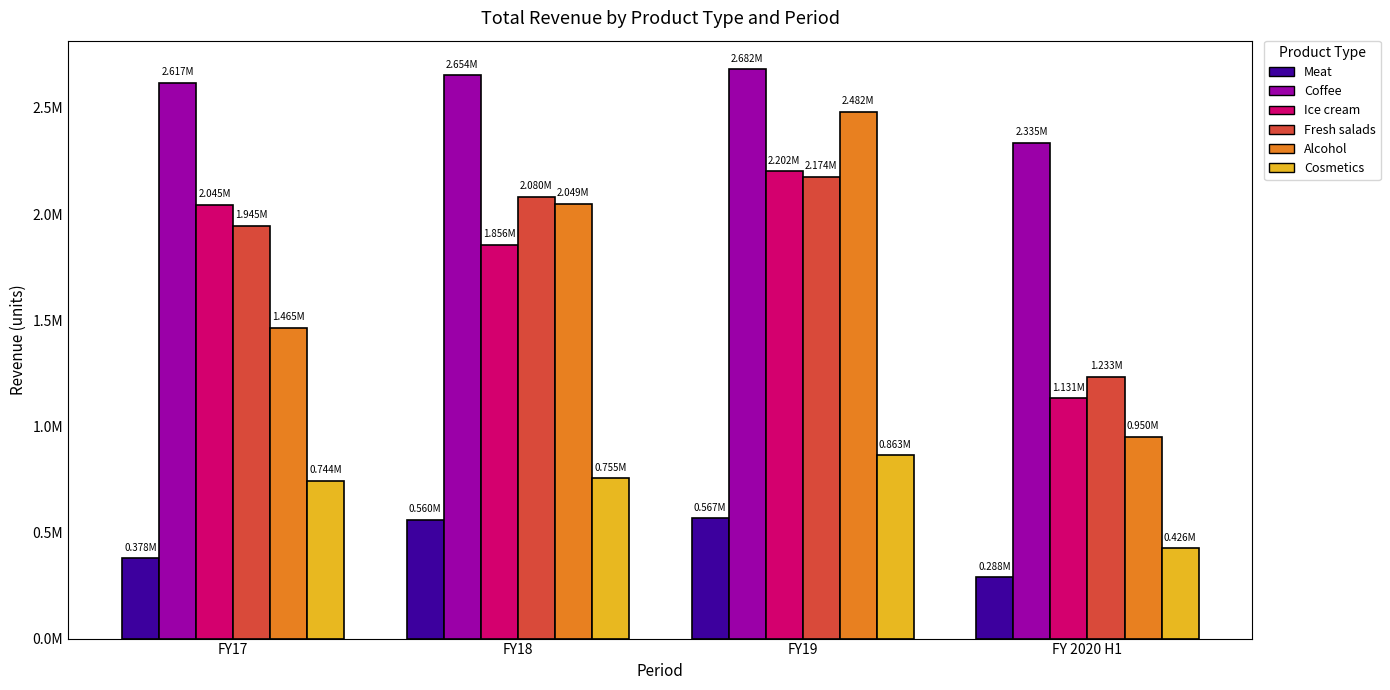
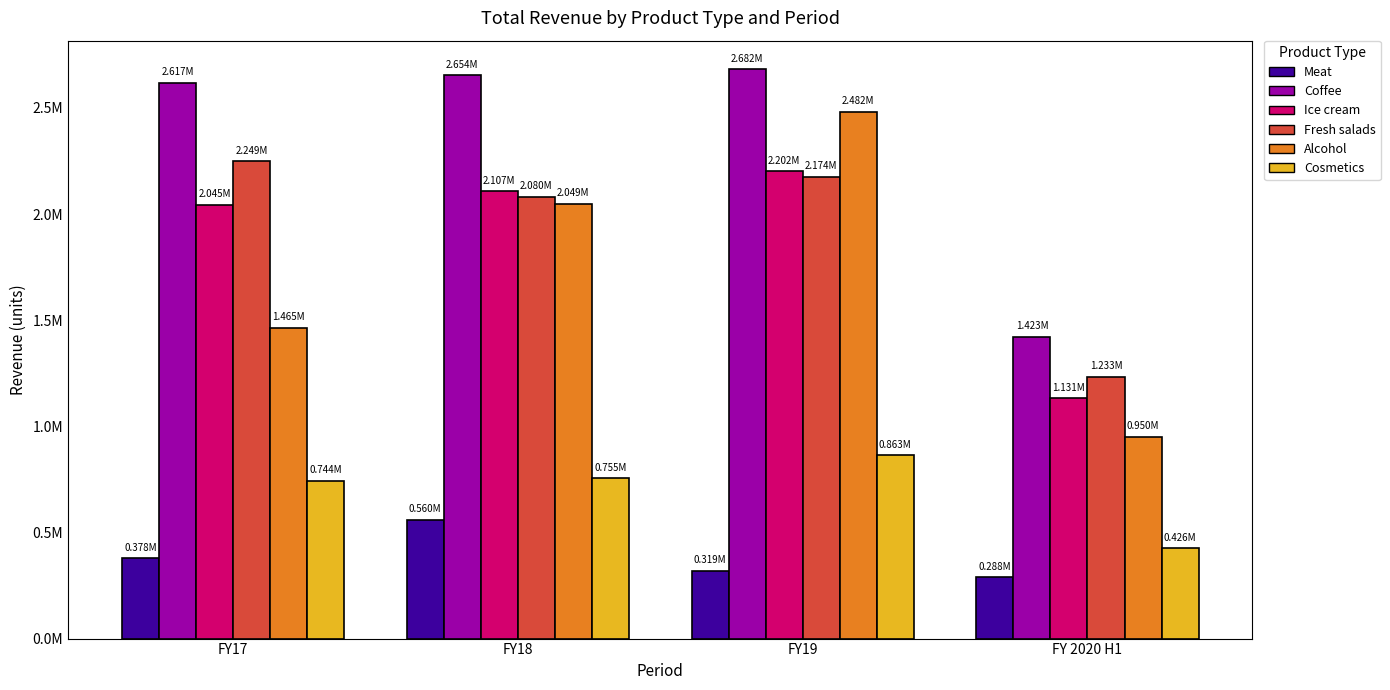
  {
    "Meat": {
      "FY17": "0.378M",
      "FY18": "0.560M",
-     "FY19": "0.567M",
+     "FY19": "0.319M",
      "FY 2020 H1": "0.288M"
    },
    "Coffee": {
      "FY17": "2.617M",
      "FY18": "2.654M",
      "FY19": "2.682M",
-     "FY 2020 H1": "2.335M"
+     "FY 2020 H1": "1.423M"
    },
    "Ice cream": {
      "FY17": "2.045M",
-     "FY18": "1.856M",
+     "FY18": "2.107M",
      "FY19": "2.202M",
      "FY 2020 H1": "1.131M"
    },
    "Fresh salads": {
-     "FY17": "1.945M",
+     "FY17": "2.249M",
      "FY18": "2.080M",
      "FY19": "2.174M",
      "FY 2020 H1": "1.233M"
    }
  }
